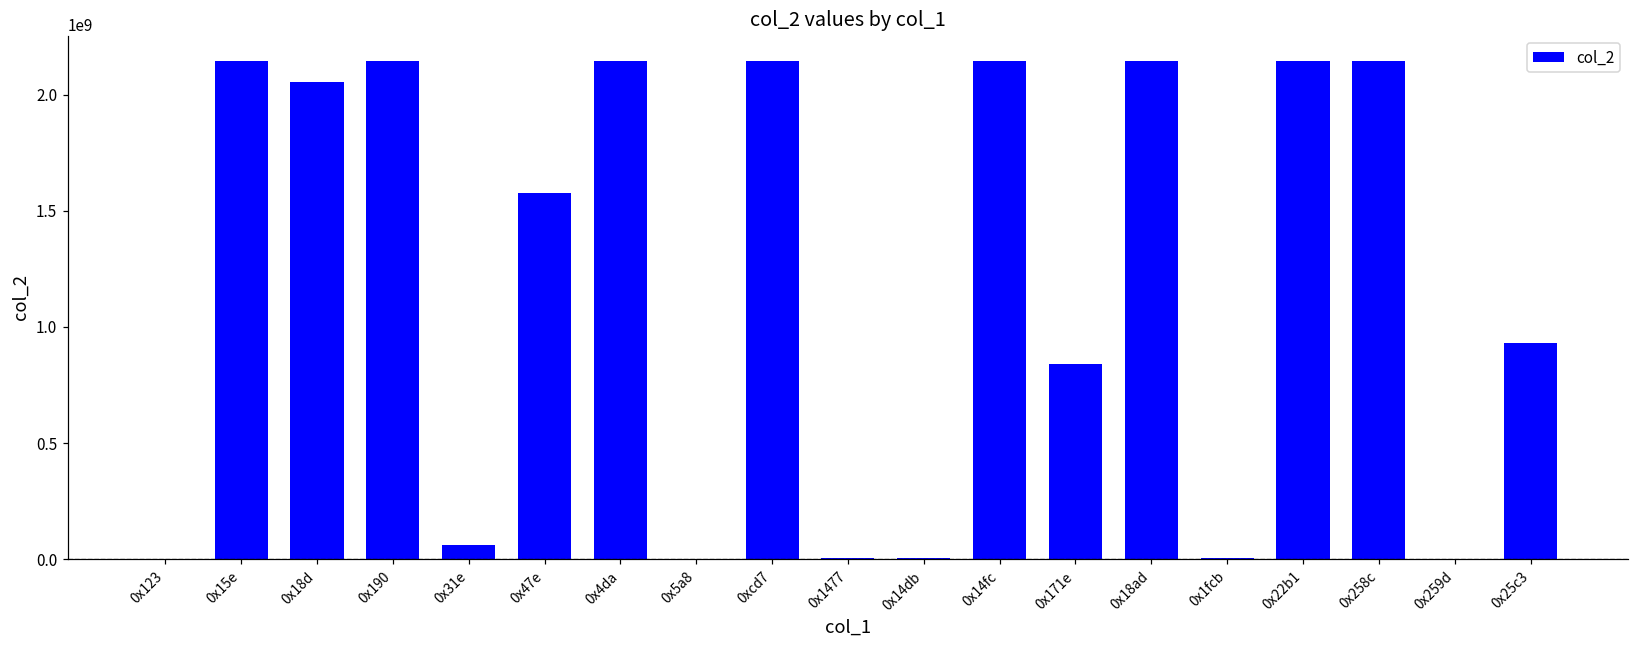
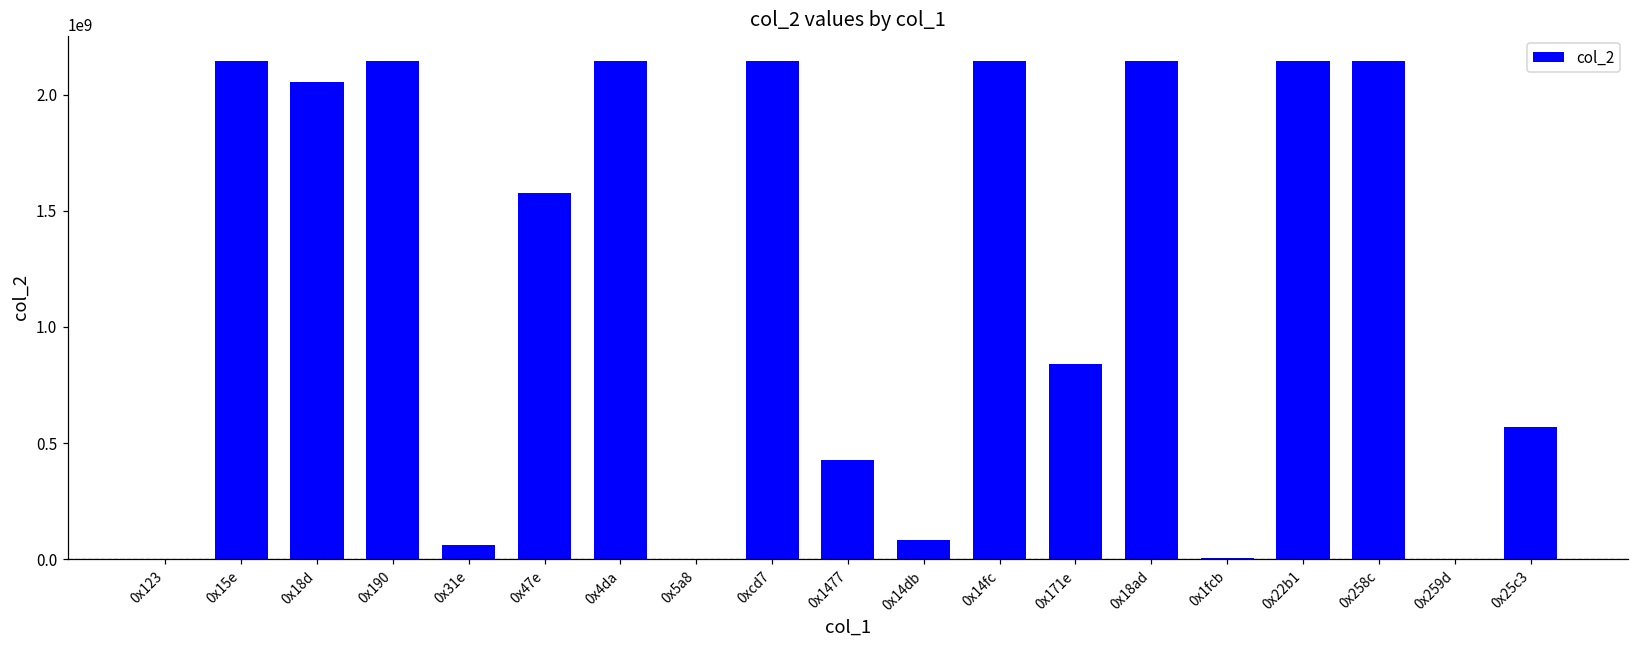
  {
    "0x15e": 2150000000,
    "0x18d": 2050000000,
    "0x190": 2150000000,
    "0x31e": 60000000,
    "0x47e": 1580000000,
    "0x4da": 2150000000,
    "0xcd7": 2150000000,
-   "0x1477": 0,
-   "0x14db": 0,
+   "0x1477": 430000000,
+   "0x14db": 80000000,
    "0x14fc": 2150000000,
    "0x171e": 840000000,
    "0x18ad": 2150000000,
    "0x22b1": 2150000000,
    "0x258c": 2150000000,
-   "0x25c3": 930000000
+   "0x25c3": 570000000
  }
